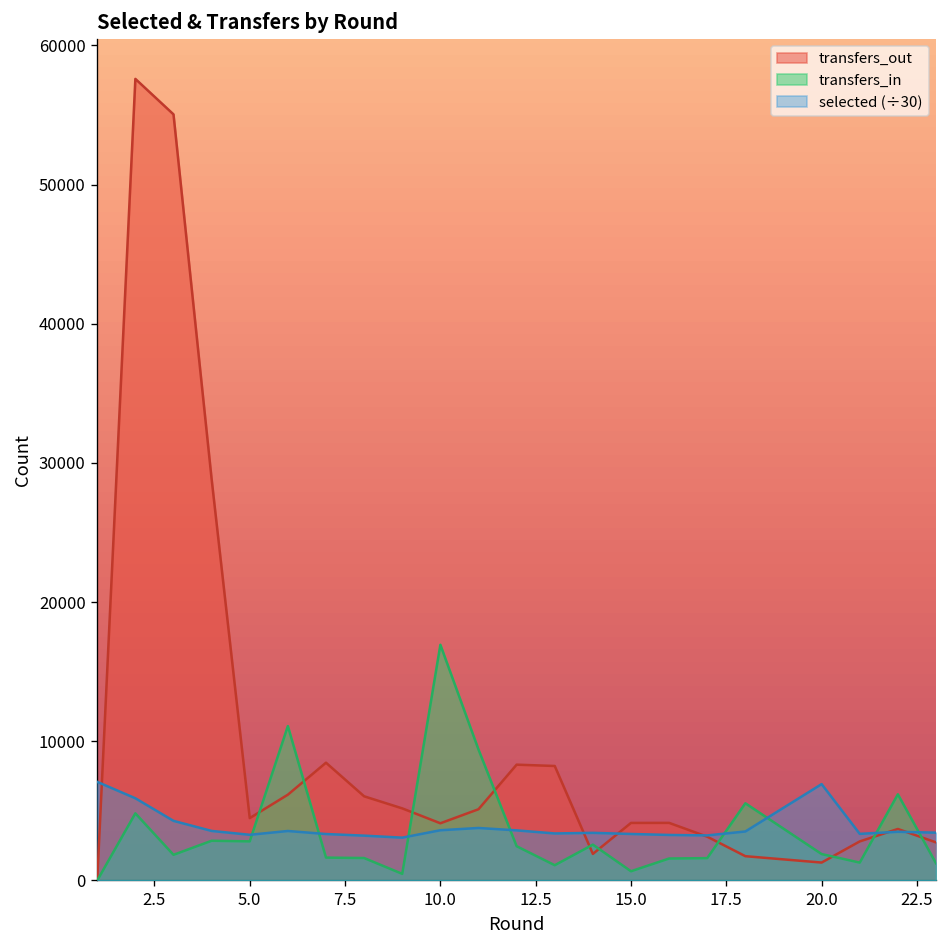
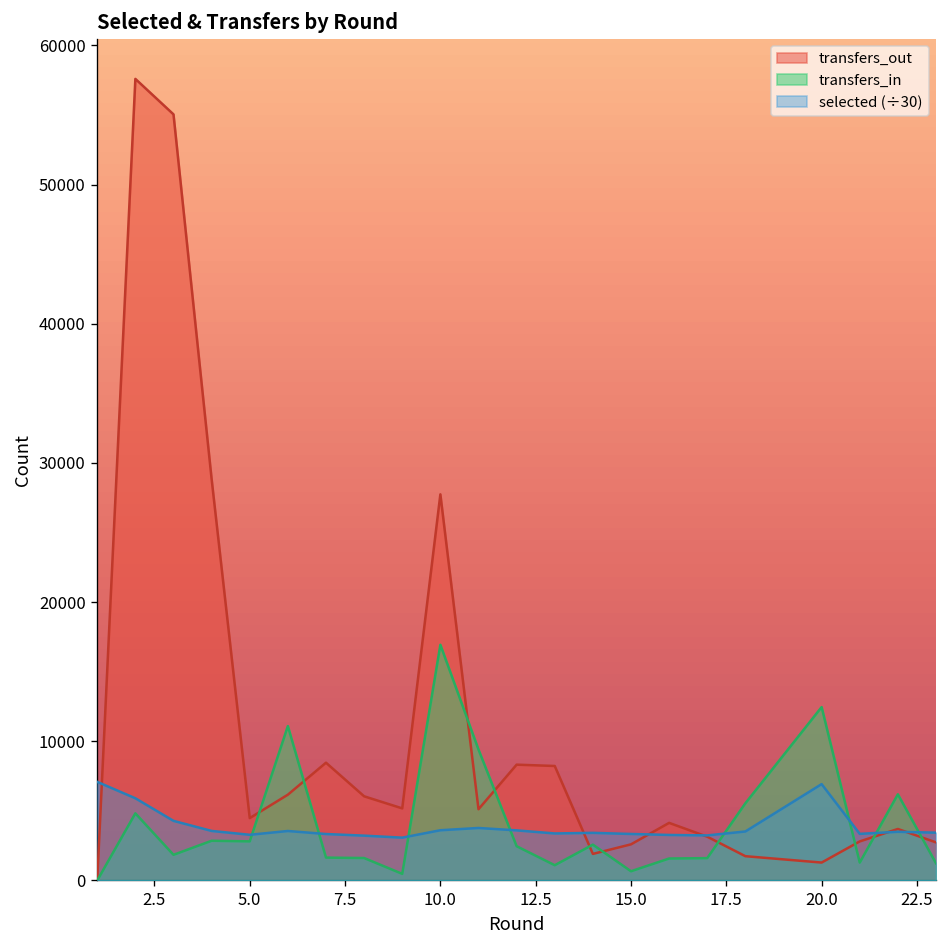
  {
    "transfers_out": {
      "5.0": 4500,
-     "10.0": 4100,
-     "15.0": 4100,
+     "10.0": 27700,
+     "15.0": 2600,
      "20.0": 1300
    },
    "transfers_in": {
      "5.0": 2800,
      "10.0": 16900,
      "15.0": 700,
-     "20.0": 1900
+     "20.0": 12500
    },
    "selected (÷30)": {
      "5.0": 3300,
      "10.0": 3600,
      "15.0": 3300,
      "20.0": 6900
    }
  }
